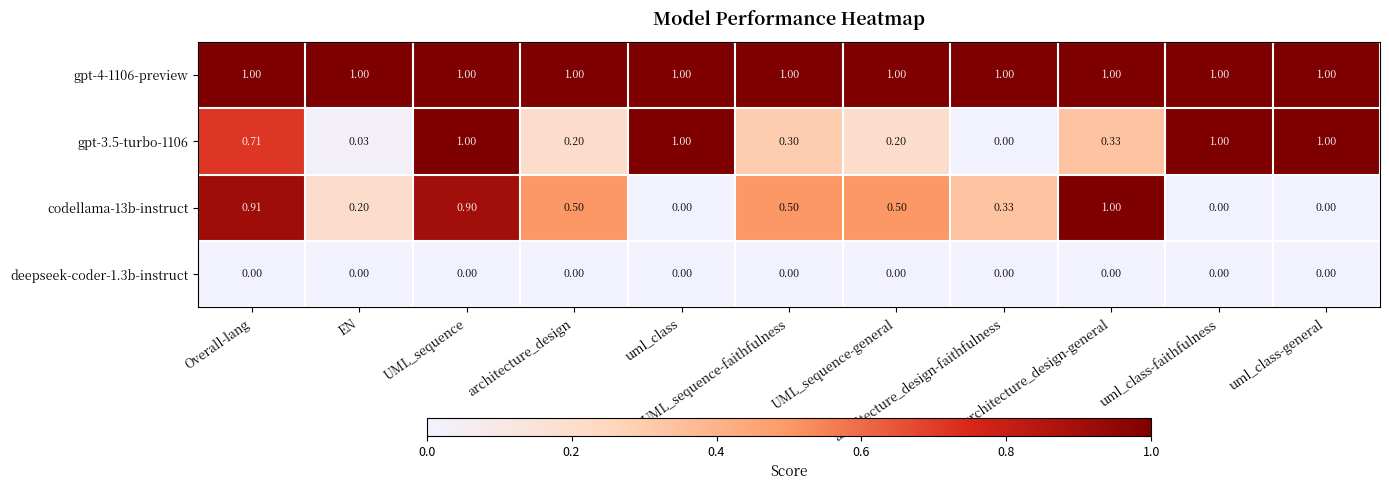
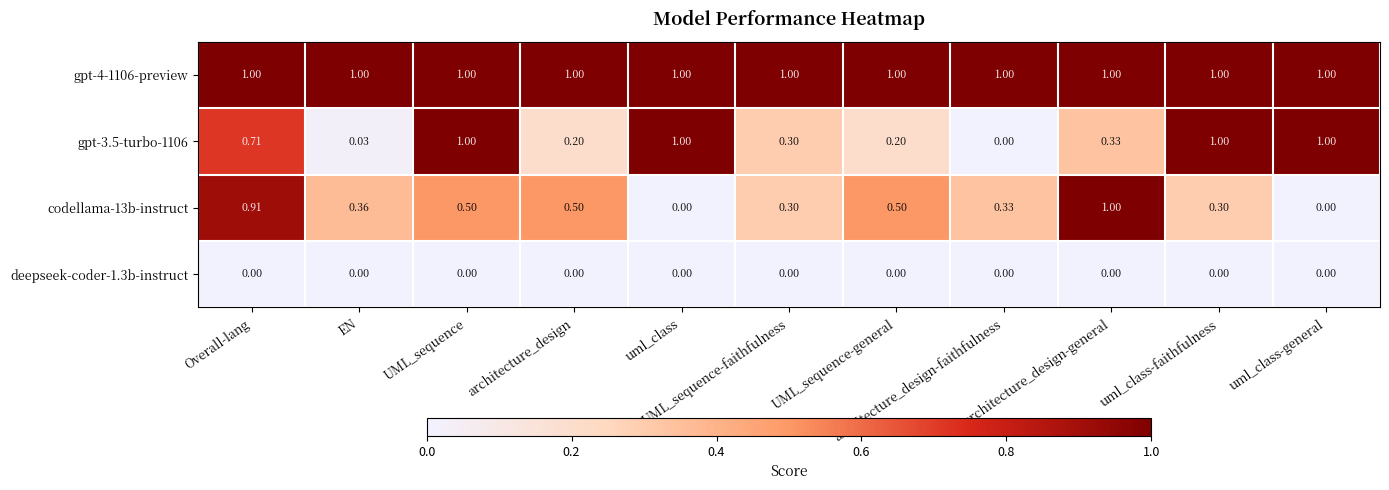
  {
    "gpt-4-1106-preview": {
      "Overall-lang": 1.00,
      "EN": 1.00,
      "UML_sequence": 1.00,
      "architecture_design": 1.00,
      "uml_class": 1.00,
      "UML_sequence-faithfulness": 1.00,
      "UML_sequence-general": 1.00,
      "architecture_design-faithfulness": 1.00,
      "architecture_design-general": 1.00,
      "uml_class-faithfulness": 1.00,
      "uml_class-general": 1.00
    },
    "gpt-3.5-turbo-1106": {
      "Overall-lang": 0.71,
      "EN": 0.03,
      "UML_sequence": 1.00,
      "architecture_design": 0.20,
      "uml_class": 1.00,
      "UML_sequence-faithfulness": 0.30,
      "UML_sequence-general": 0.20,
      "architecture_design-faithfulness": 0.00,
      "architecture_design-general": 0.33,
      "uml_class-faithfulness": 1.00,
      "uml_class-general": 1.00
    },
    "codellama-13b-instruct": {
      "Overall-lang": 0.91,
-     "EN": 0.20,
-     "UML_sequence": 0.90,
+     "EN": 0.36,
+     "UML_sequence": 0.50,
      "architecture_design": 0.50,
      "uml_class": 0.00,
-     "UML_sequence-faithfulness": 0.50,
+     "UML_sequence-faithfulness": 0.30,
      "UML_sequence-general": 0.50,
      "architecture_design-faithfulness": 0.33,
      "architecture_design-general": 1.00,
-     "uml_class-faithfulness": 0.00,
+     "uml_class-faithfulness": 0.30,
      "uml_class-general": 0.00
    },
    "deepseek-coder-1.3b-instruct": {
      "Overall-lang": 0.00,
      "EN": 0.00,
      "UML_sequence": 0.00,
      "architecture_design": 0.00,
      "uml_class": 0.00,
      "UML_sequence-faithfulness": 0.00,
      "UML_sequence-general": 0.00,
      "architecture_design-faithfulness": 0.00,
      "architecture_design-general": 0.00,
      "uml_class-faithfulness": 0.00,
      "uml_class-general": 0.00
    }
  }
